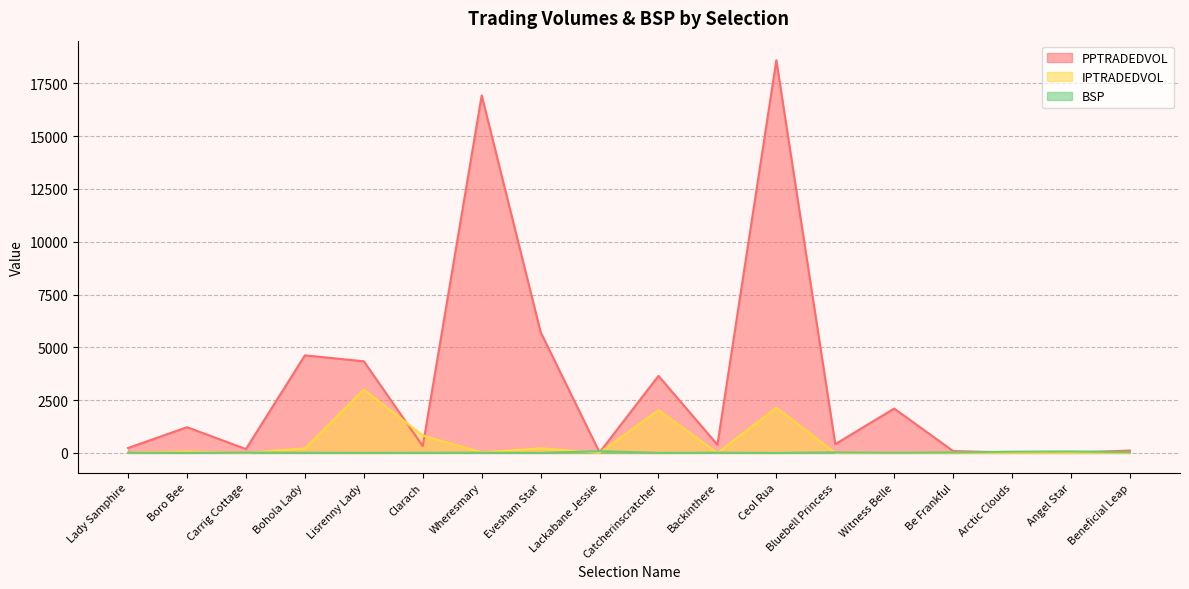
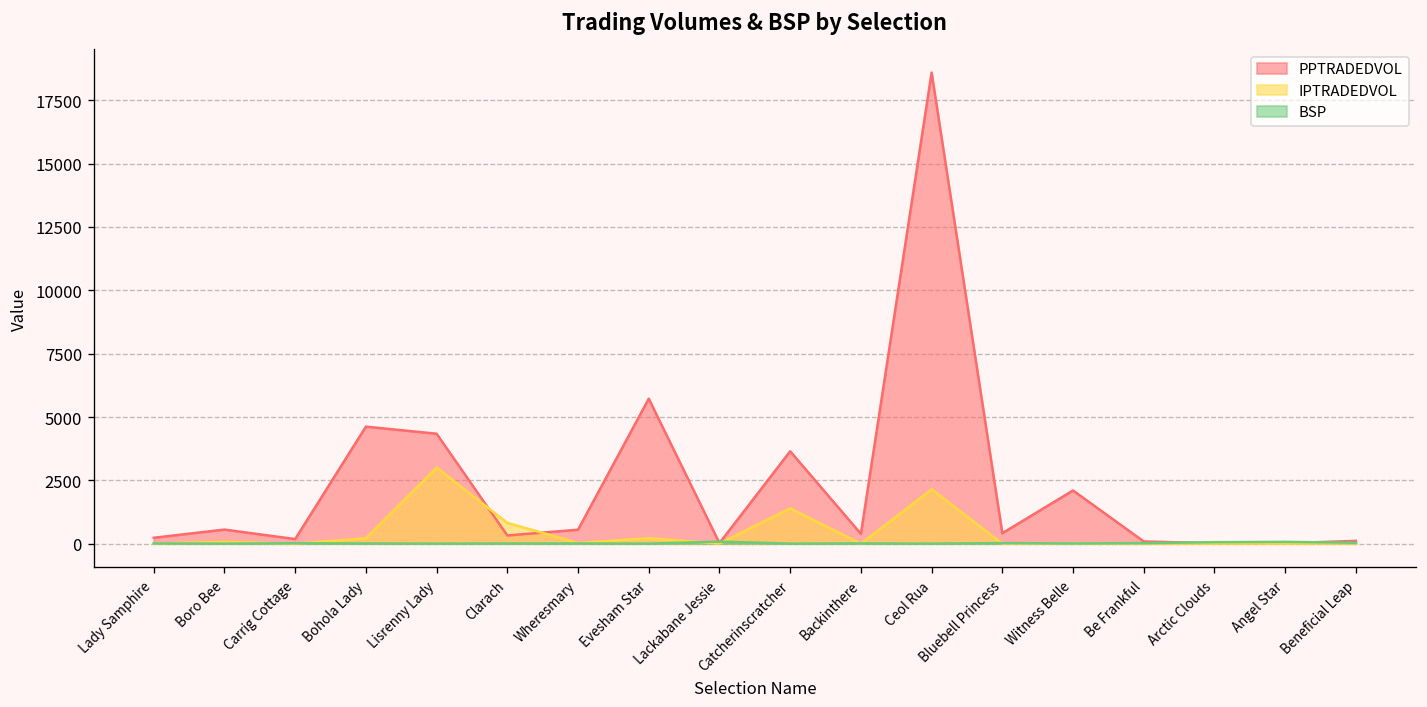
  {
    "PPTRADEDVOL": {
      "Lady Samphire": 200,
-     "Boro Bee": 1200,
+     "Boro Bee": 600,
      "Carrig Cottage": 200,
      "Bohola Lady": 4600,
      "Lisrenny Lady": 4300,
      "Clarach": 300,
-     "Wheresmary": 16900,
+     "Wheresmary": 600,
      "Evesham Star": 5700,
      "Catcherinscratcher": 3600,
      "Backinthere": 400,
      "Ceol Rua": 18600,
      "Bluebell Princess": 400,
      "Witness Belle": 2100
    },
    "IPTRADEDVOL": {
      "Bohola Lady": 200,
      "Lisrenny Lady": 3000,
      "Clarach": 800,
      "Evesham Star": 200,
-     "Catcherinscratcher": 2000,
+     "Catcherinscratcher": 1400,
      "Ceol Rua": 2100
    },
    "BSP": {
      "Bohola Lady": 0,
      "Lisrenny Lady": 0,
      "Clarach": 0,
      "Evesham Star": 0,
      "Catcherinscratcher": 0,
      "Ceol Rua": 0
    }
  }
